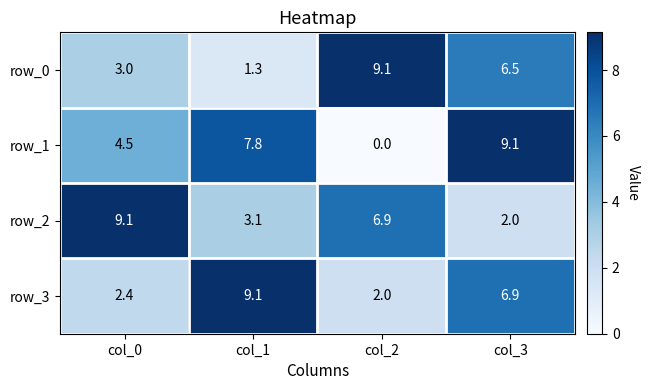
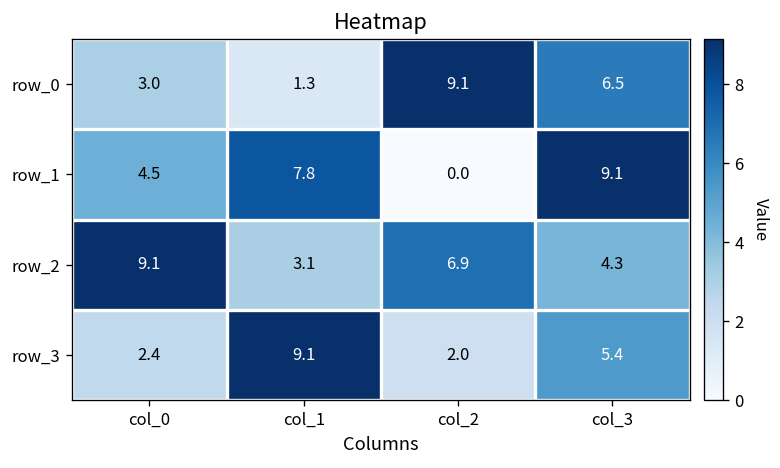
  {
    "row_0": {
      "col_0": 3.0,
      "col_1": 1.3,
      "col_2": 9.1,
      "col_3": 6.5
    },
    "row_1": {
      "col_0": 4.5,
      "col_1": 7.8,
      "col_2": 0.0,
      "col_3": 9.1
    },
    "row_2": {
      "col_0": 9.1,
      "col_1": 3.1,
      "col_2": 6.9,
-     "col_3": 2.0
+     "col_3": 4.3
    },
    "row_3": {
      "col_0": 2.4,
      "col_1": 9.1,
      "col_2": 2.0,
-     "col_3": 6.9
+     "col_3": 5.4
    }
  }
